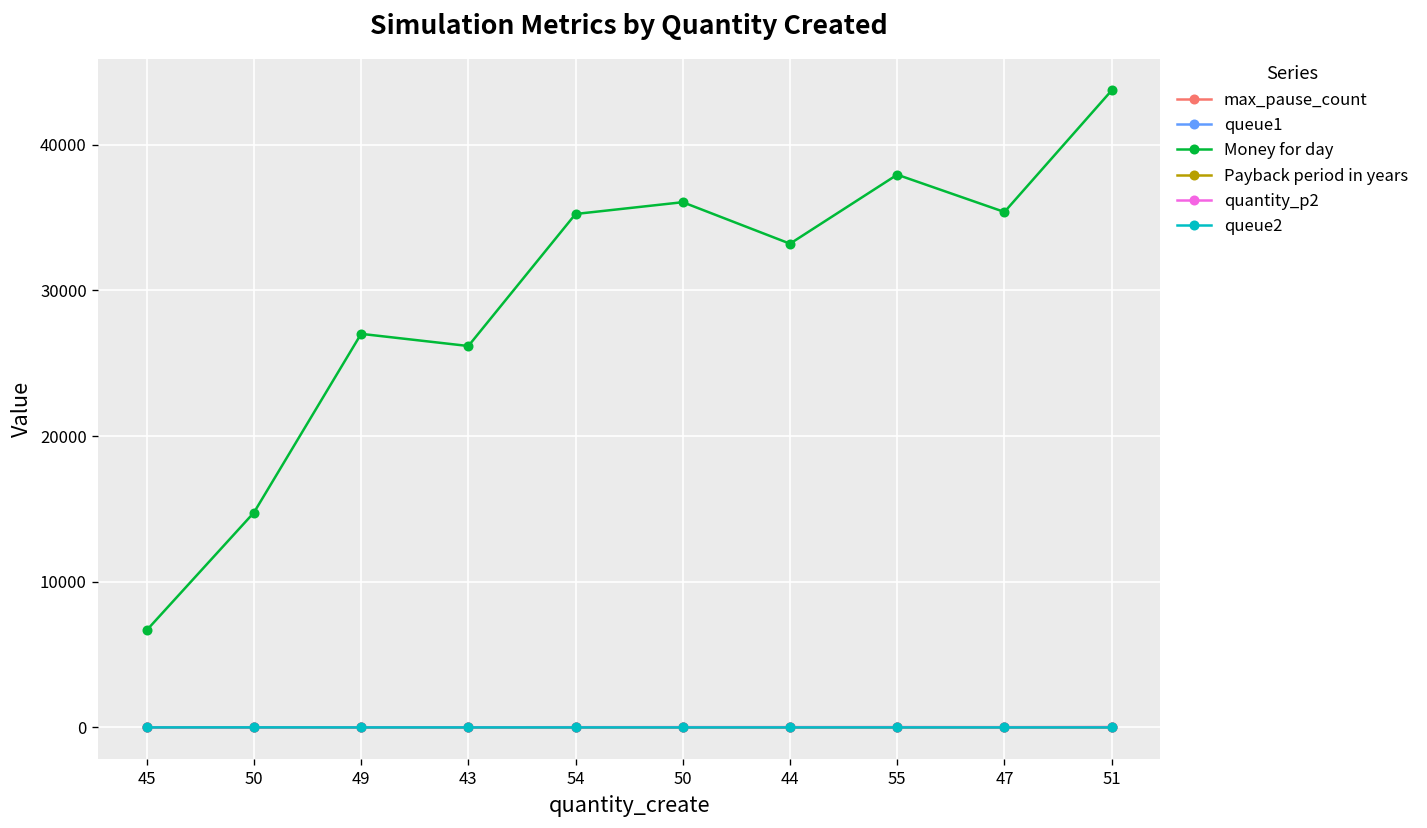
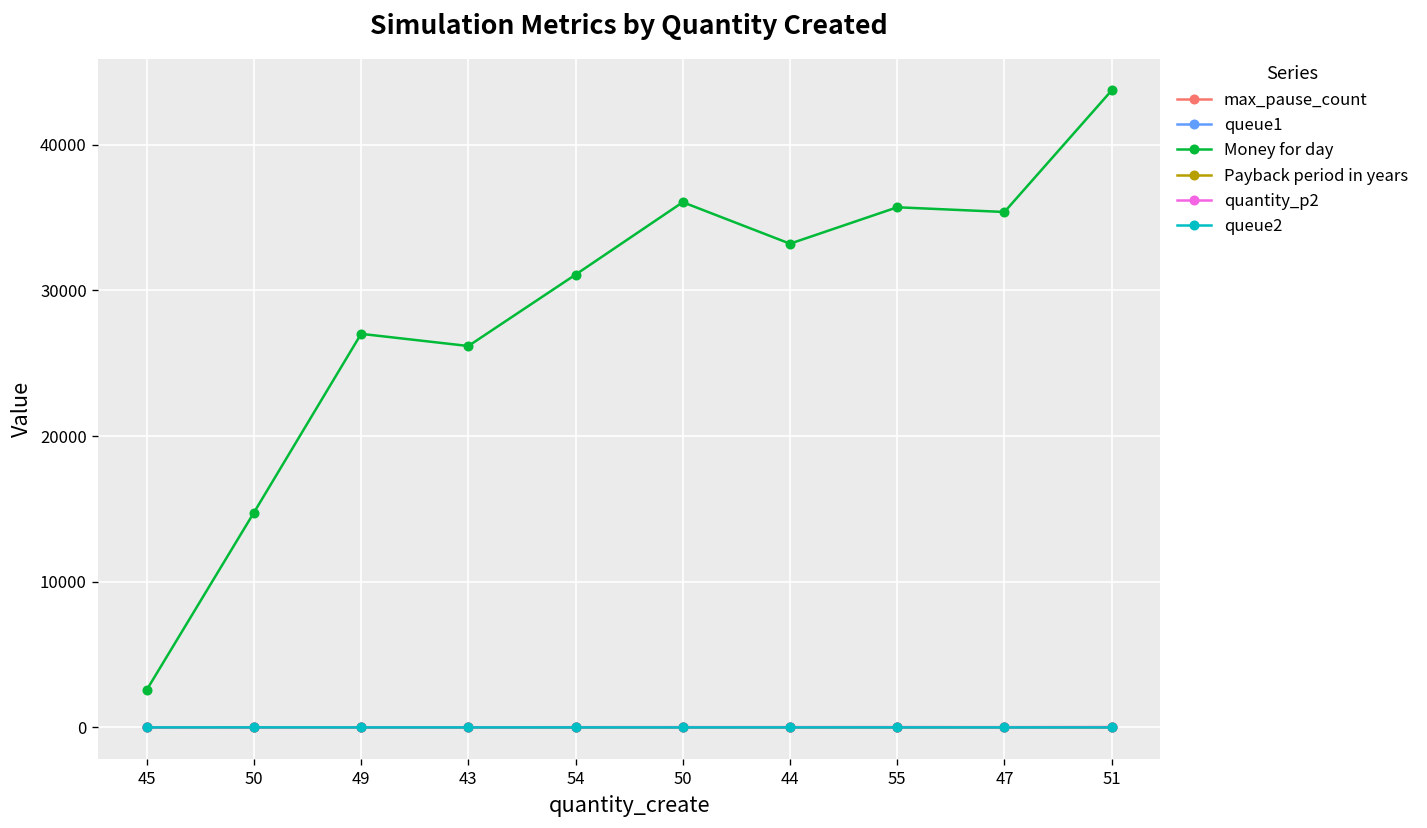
  {
    "queue2": {
      "45": 0,
      "49": 0,
      "43": 0,
      "54": 0,
      "44": 0,
      "55": 0,
      "47": 0,
      "51": 0
    },
    "Money for day": {
-     "45": 6700,
+     "45": 2600,
      "49": 27000,
      "43": 26200,
-     "54": 35200,
+     "54": 31100,
      "44": 33200,
-     "55": 37900,
+     "55": 35700,
      "47": 35400,
      "51": 43700
    }
  }
